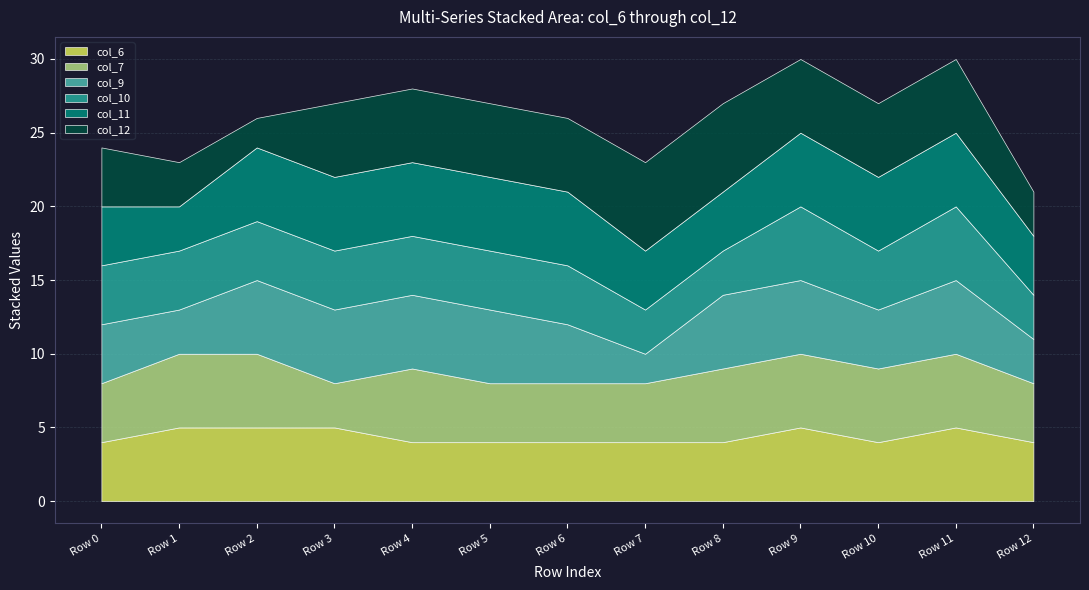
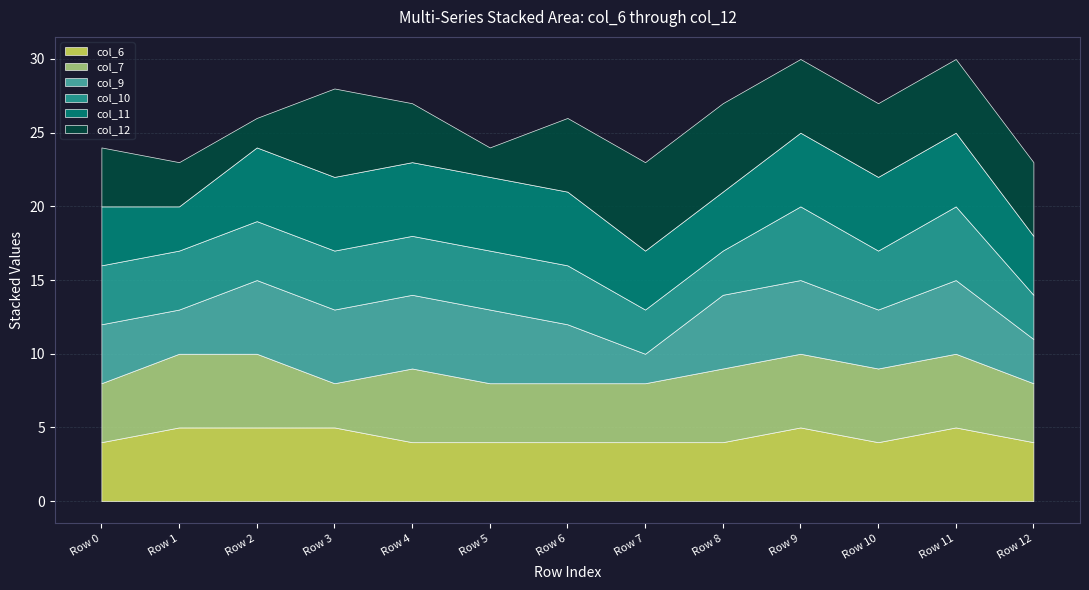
  {
    "col_12": {
      "Row 0": 4,
      "Row 1": 3,
      "Row 2": 2,
-     "Row 3": 5,
-     "Row 4": 5,
-     "Row 5": 5,
+     "Row 3": 6,
+     "Row 4": 4,
+     "Row 5": 2,
      "Row 6": 5,
      "Row 7": 6,
      "Row 8": 6,
      "Row 9": 5,
      "Row 10": 5,
      "Row 11": 5,
-     "Row 12": 3
+     "Row 12": 5
    }
  }
